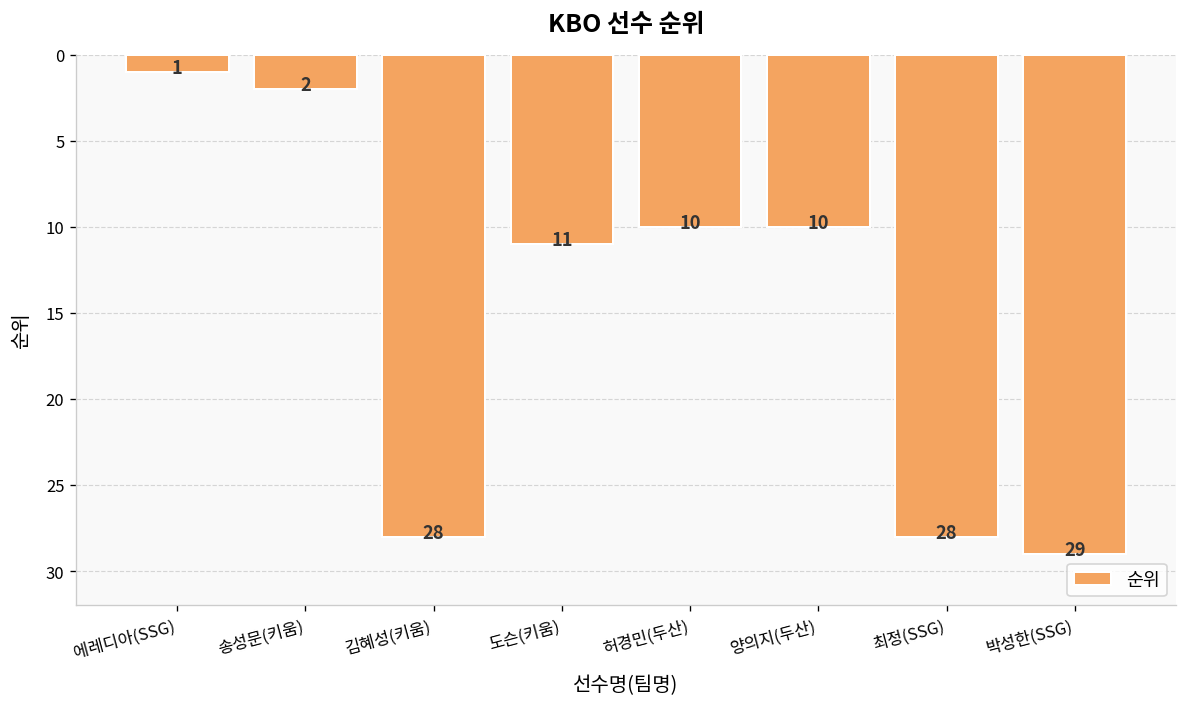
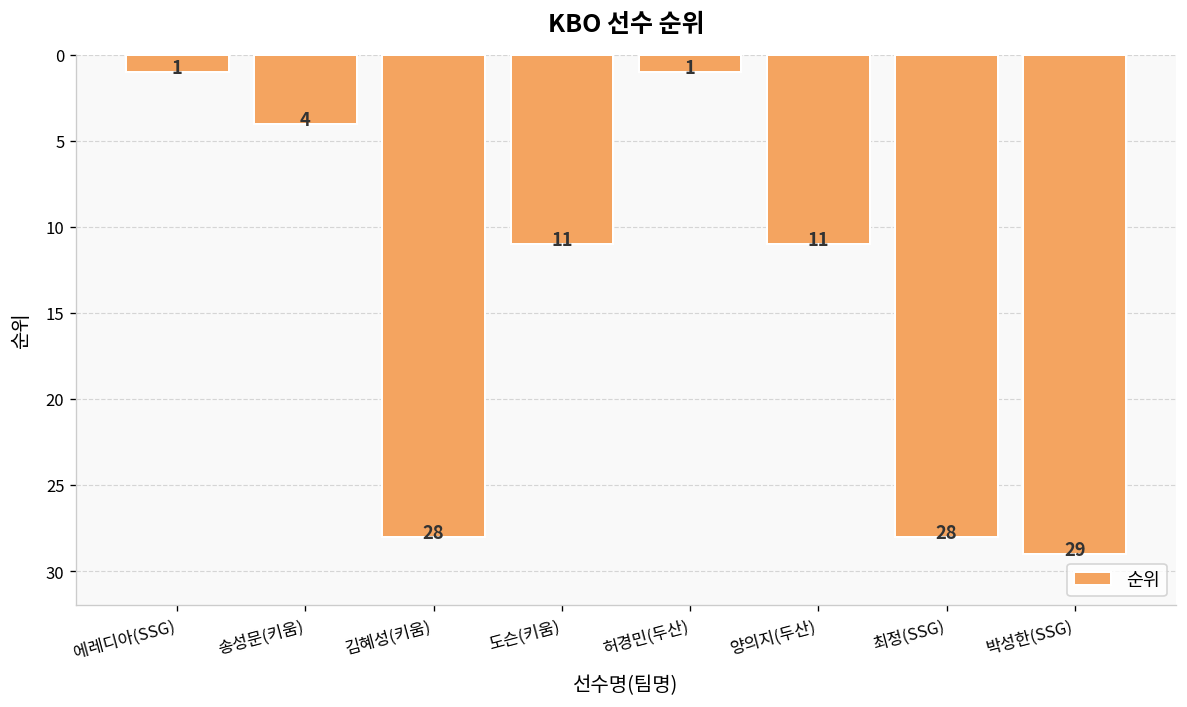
  {
    "에레디아(SSG)": 1,
-   "송성문(키움)": 2,
+   "송성문(키움)": 4,
    "김혜성(키움)": 28,
    "도슨(키움)": 11,
-   "허경민(두산)": 10,
-   "양의지(두산)": 10,
+   "허경민(두산)": 1,
+   "양의지(두산)": 11,
    "최정(SSG)": 28,
    "박성한(SSG)": 29
  }
